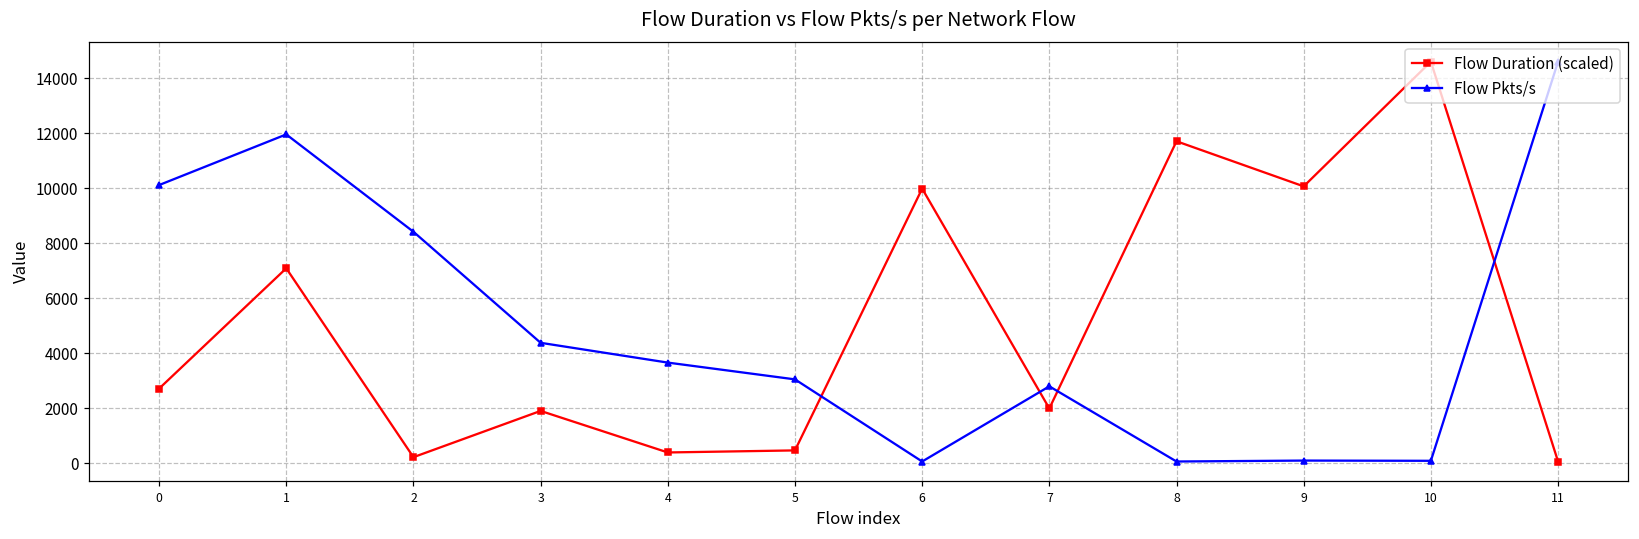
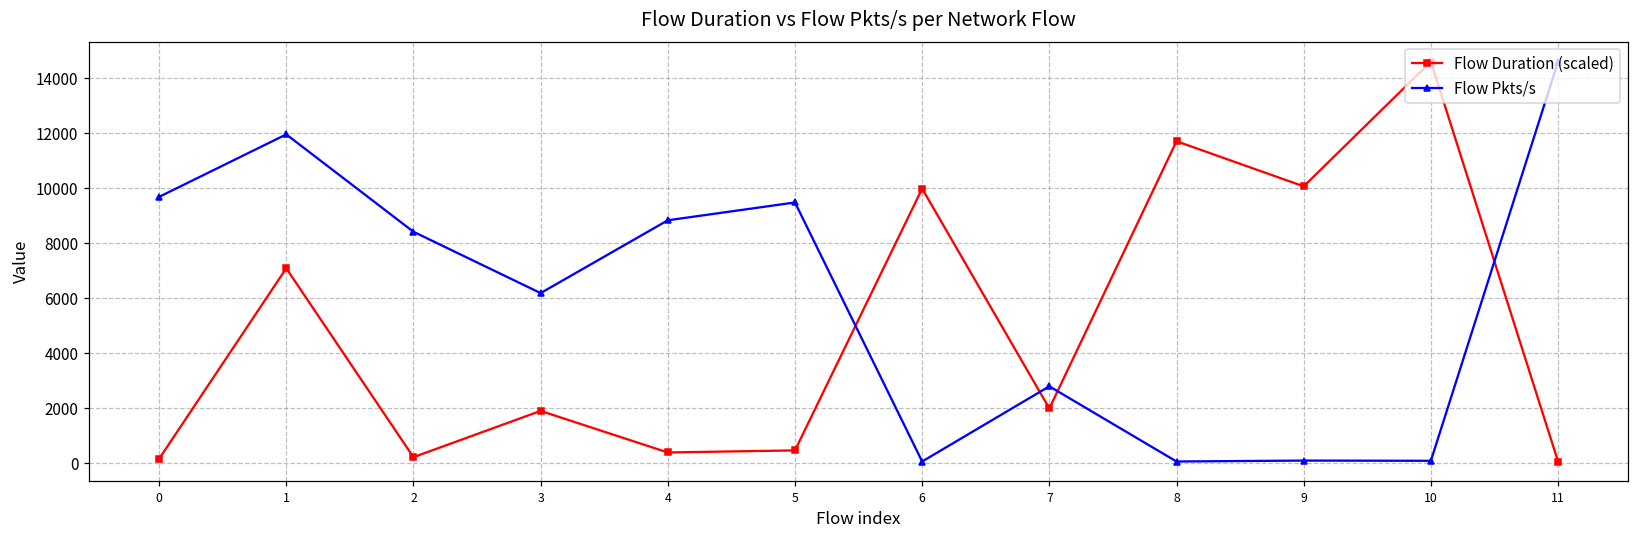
  {
    "Flow Duration (scaled)": {
-     "0": 2700,
+     "0": 200,
      "1": 7100,
      "2": 200,
      "3": 1900,
      "4": 400,
      "5": 500,
      "6": 10000,
      "7": 2000,
      "8": 11700,
      "9": 10100,
      "11": 100
    },
    "Flow Pkts/s": {
-     "0": 10100,
+     "0": 9700,
      "1": 12000,
      "2": 8400,
-     "3": 4400,
-     "4": 3700,
-     "5": 3100,
+     "3": 6200,
+     "4": 8800,
+     "5": 9500,
      "6": 100,
      "7": 2800,
      "8": 100,
      "9": 100,
      "10": 100
    }
  }
